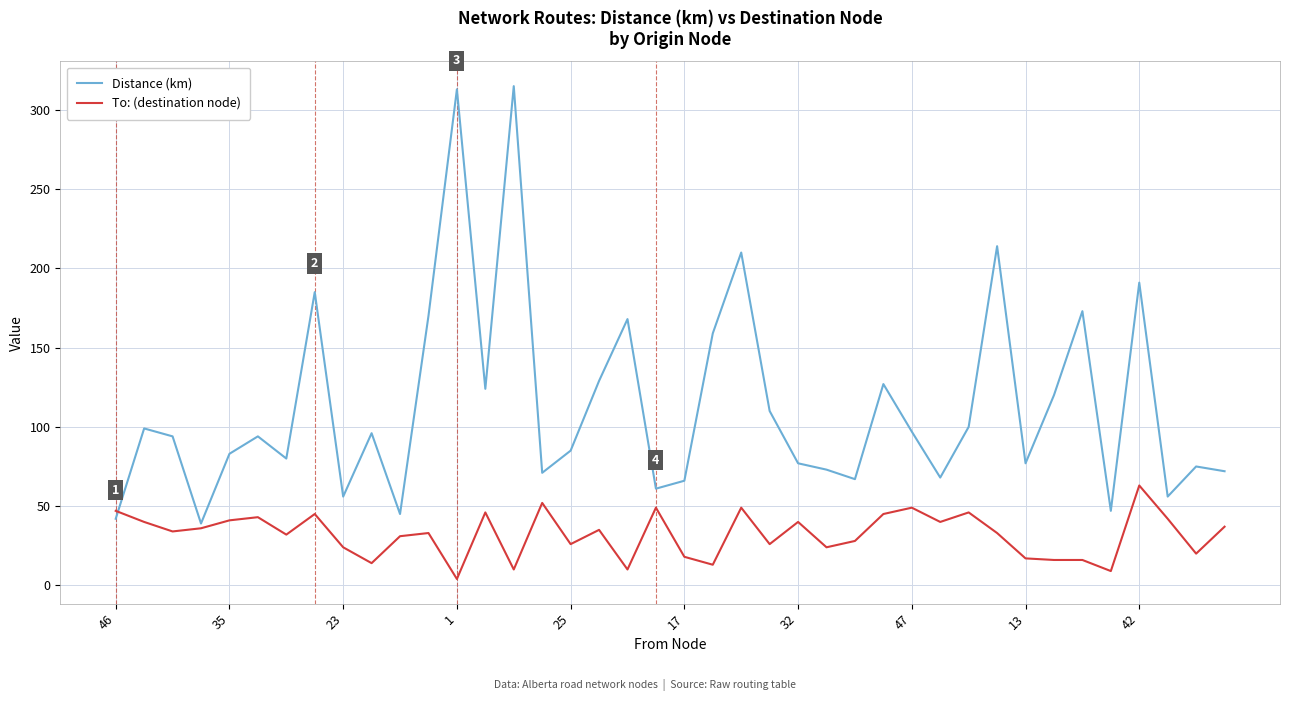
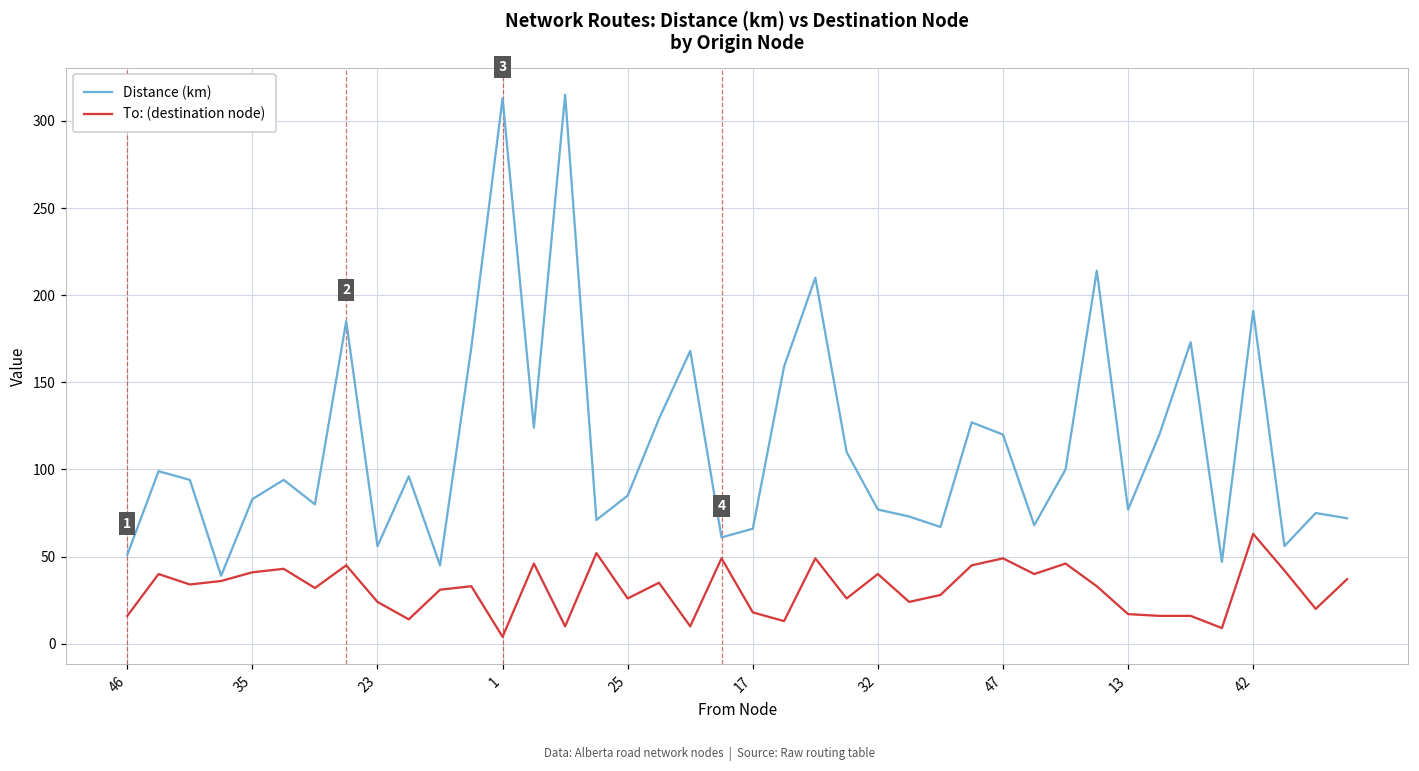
  {
    "Distance (km)": {
-     "46": 42,
+     "46": 51,
      "32": 77,
-     "47": 97,
+     "47": 120,
      "42": 191
    },
    "To: (destination node)": {
-     "46": 47,
+     "46": 16,
      "32": 40,
      "47": 49,
      "42": 63
    }
  }
